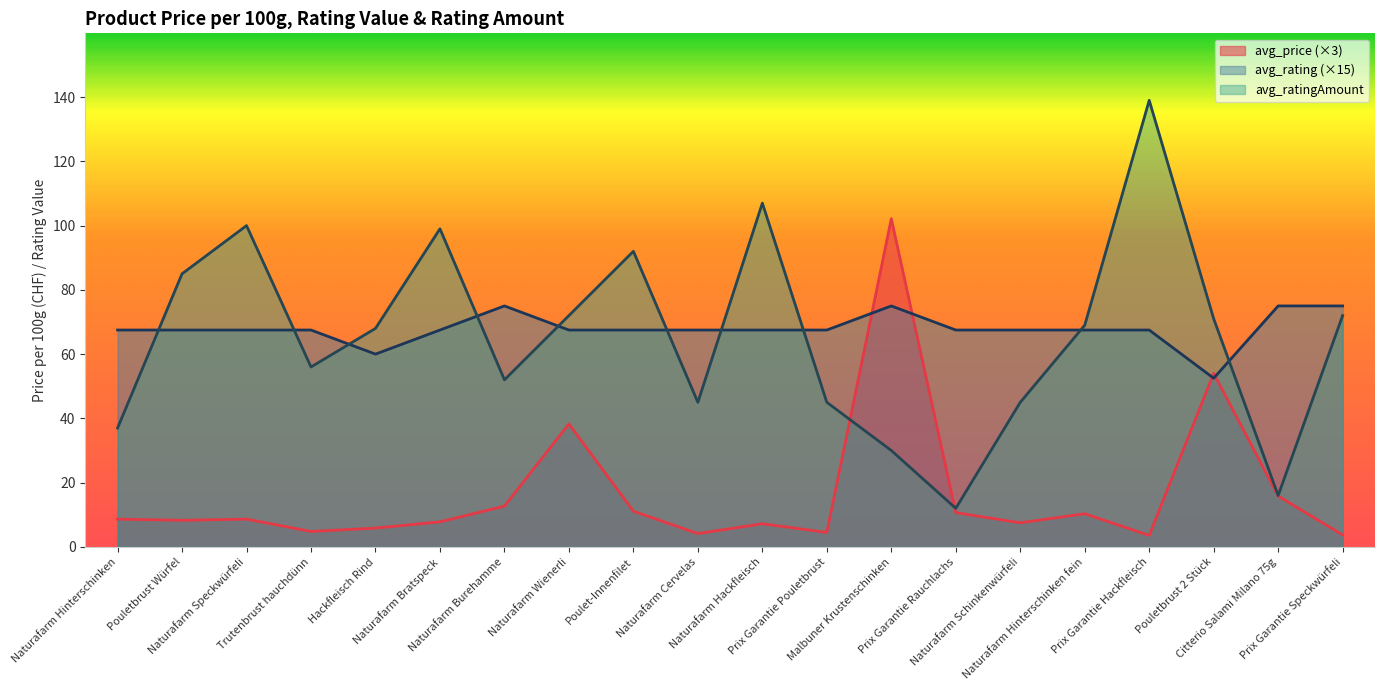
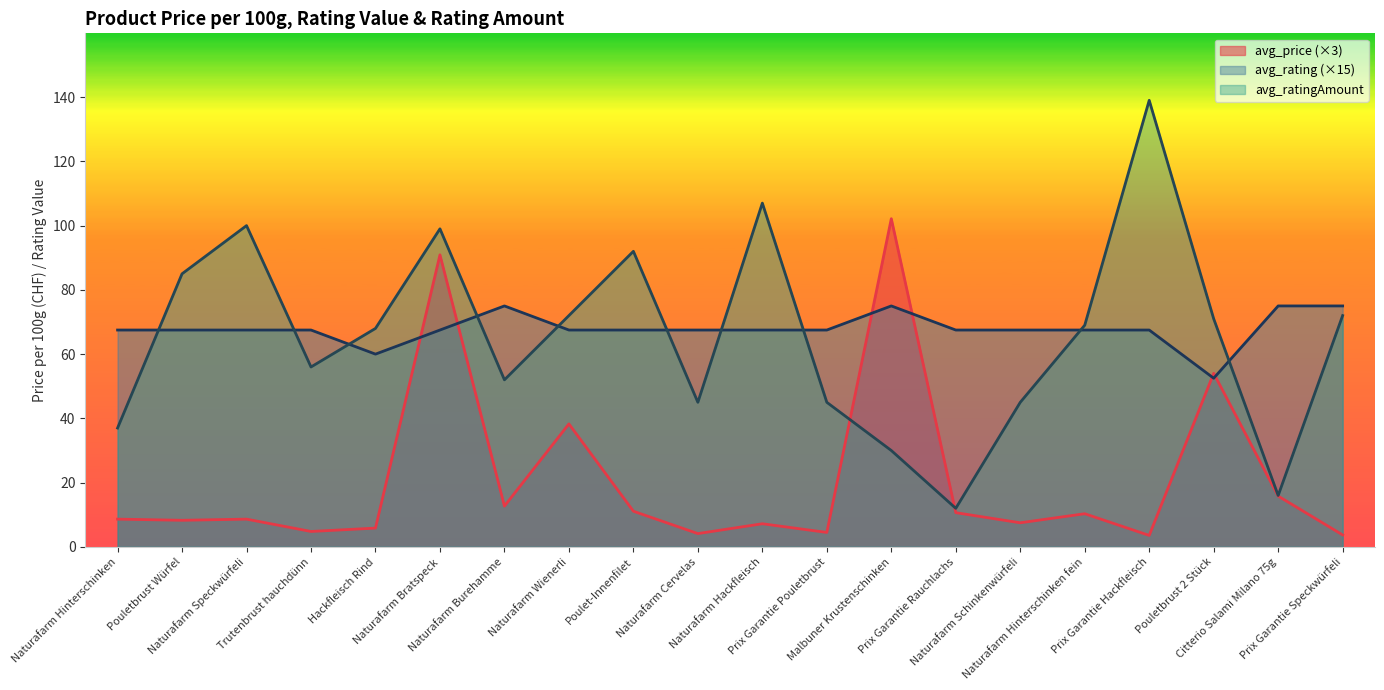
  {
    "avg_price (×3)": {
      "Naturafarm Hinterschinken": 9,
      "Pouletbrust Würfel": 8,
      "Naturafarm Speckwürfeli": 9,
      "Trutenbrust hauchdünn": 5,
      "Hackfleisch Rind": 6,
-     "Naturafarm Bratspeck": 8,
+     "Naturafarm Bratspeck": 91,
      "Naturafarm Burehamme": 13,
      "Naturafarm Wienerli": 38,
      "Poulet-Innenfilet": 11,
      "Naturafarm Cervelas": 4,
      "Naturafarm Hackfleisch": 7,
      "Prix Garantie Pouletbrust": 5,
      "Malbuner Krustenschinken": 102,
      "Prix Garantie Rauchlachs": 11,
      "Naturafarm Schinkenwürfeli": 8,
      "Naturafarm Hinterschinken fein": 10,
      "Prix Garantie Hackfleisch": 4,
      "Pouletbrust 2 Stück": 54,
      "Prix Garantie Speckwürfeli": 4
    }
  }
